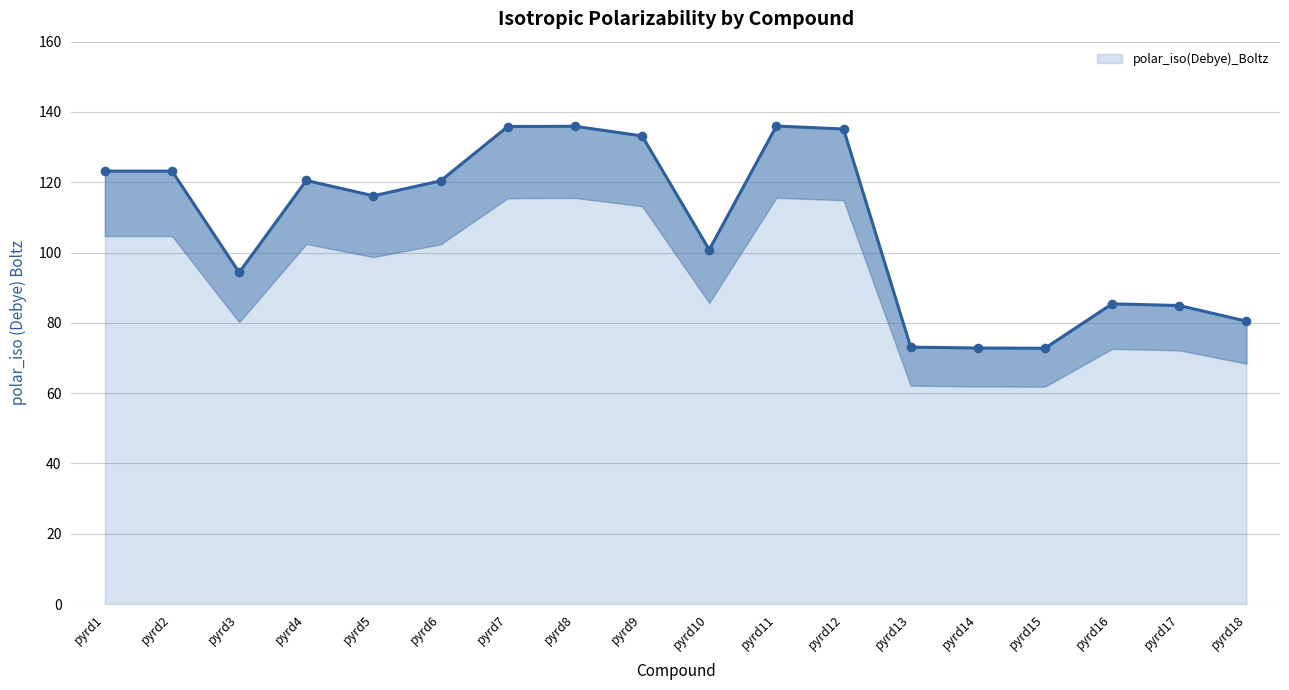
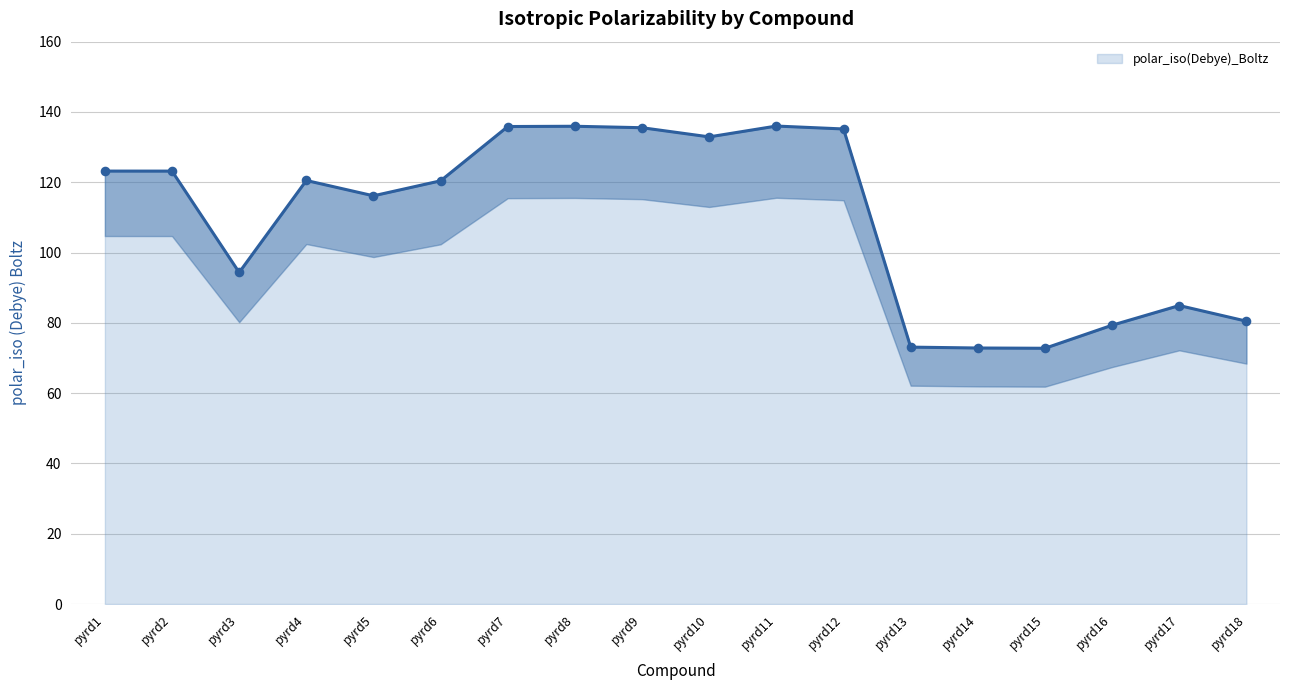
  {
    "pyrd1": 123,
    "pyrd2": 123,
    "pyrd3": 94,
    "pyrd4": 121,
    "pyrd5": 116,
    "pyrd6": 120,
    "pyrd7": 136,
    "pyrd8": 136,
-   "pyrd9": 133,
-   "pyrd10": 101,
+   "pyrd9": 136,
+   "pyrd10": 133,
    "pyrd11": 136,
    "pyrd12": 135,
    "pyrd13": 73,
    "pyrd14": 73,
    "pyrd15": 73,
-   "pyrd16": 85,
+   "pyrd16": 79,
    "pyrd17": 85,
    "pyrd18": 80
  }
